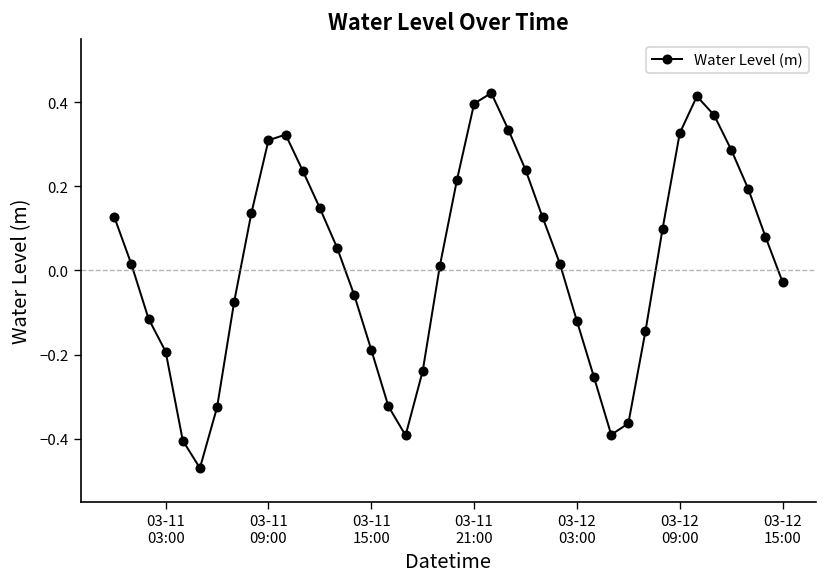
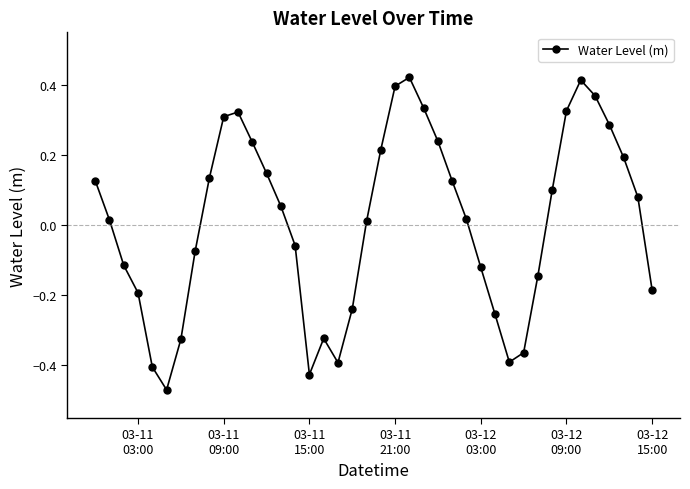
  {
    "03-11 03:00": -0.19,
    "03-11 09:00": 0.31,
-   "03-11 15:00": -0.19,
+   "03-11 15:00": -0.43,
    "03-11 21:00": 0.40,
    "03-12 03:00": -0.12,
    "03-12 09:00": 0.33,
-   "03-12 15:00": -0.03
+   "03-12 15:00": -0.19
  }
